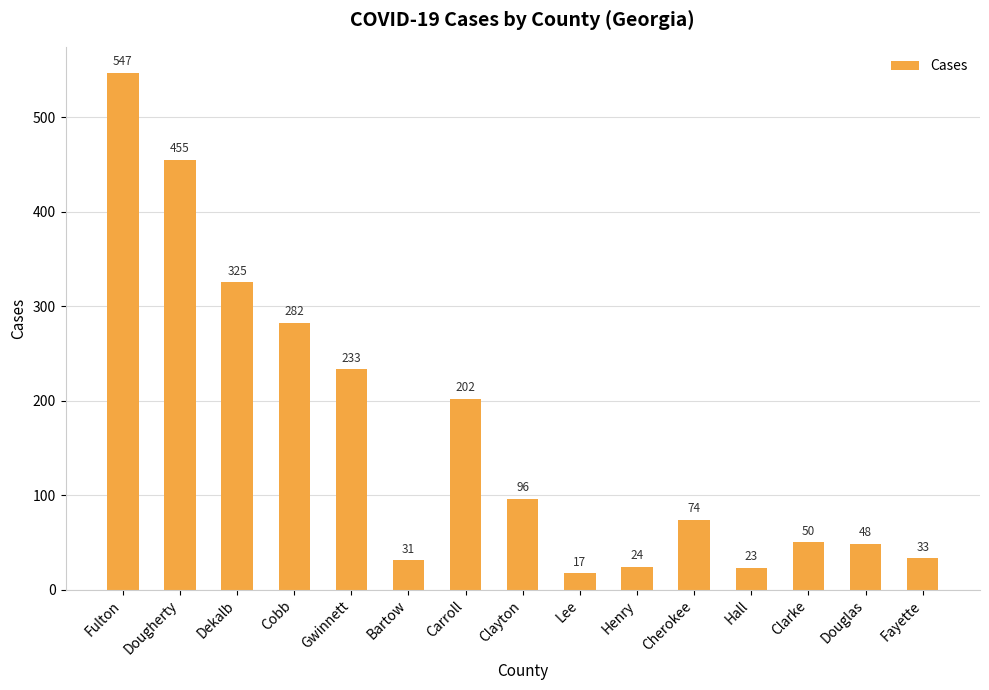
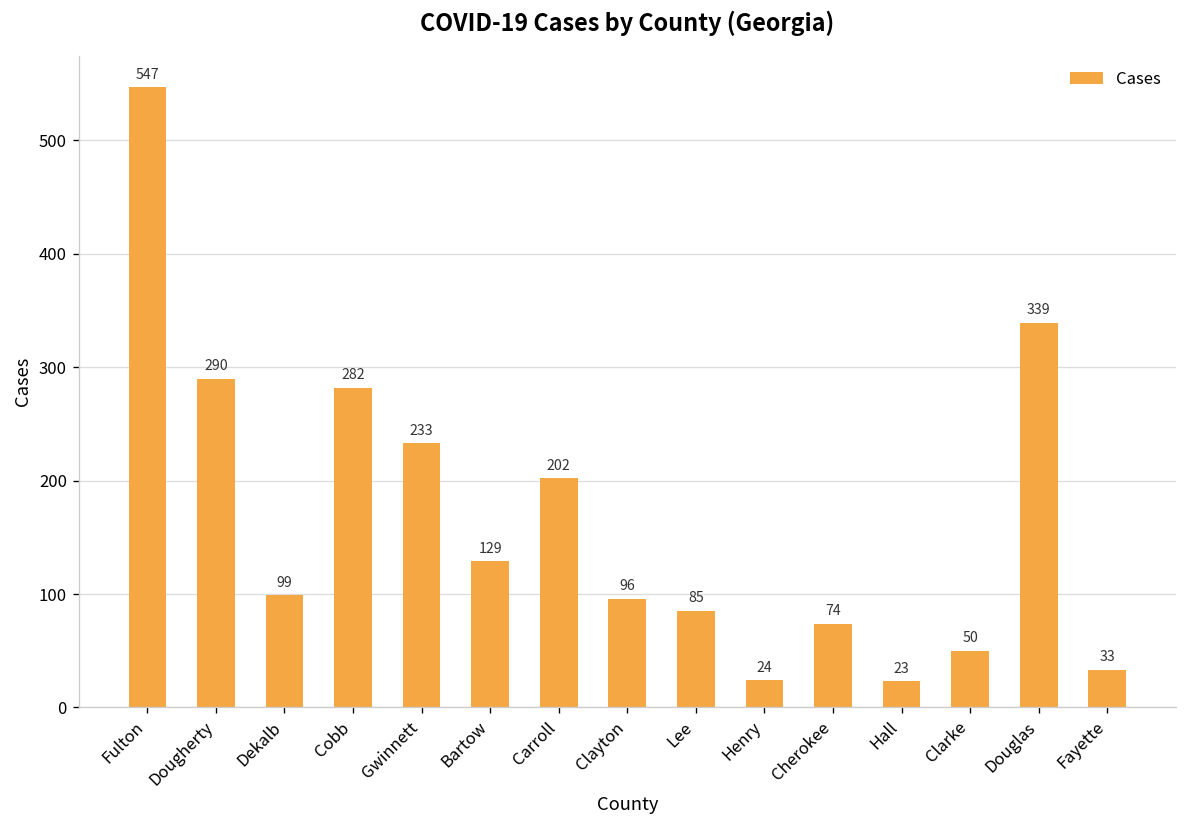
  {
    "Fulton": 547,
-   "Dougherty": 455,
-   "Dekalb": 325,
+   "Dougherty": 290,
+   "Dekalb": 99,
    "Cobb": 282,
    "Gwinnett": 233,
-   "Bartow": 31,
+   "Bartow": 129,
    "Carroll": 202,
    "Clayton": 96,
-   "Lee": 17,
+   "Lee": 85,
    "Henry": 24,
    "Cherokee": 74,
    "Hall": 23,
    "Clarke": 50,
-   "Douglas": 48,
+   "Douglas": 339,
    "Fayette": 33
  }
